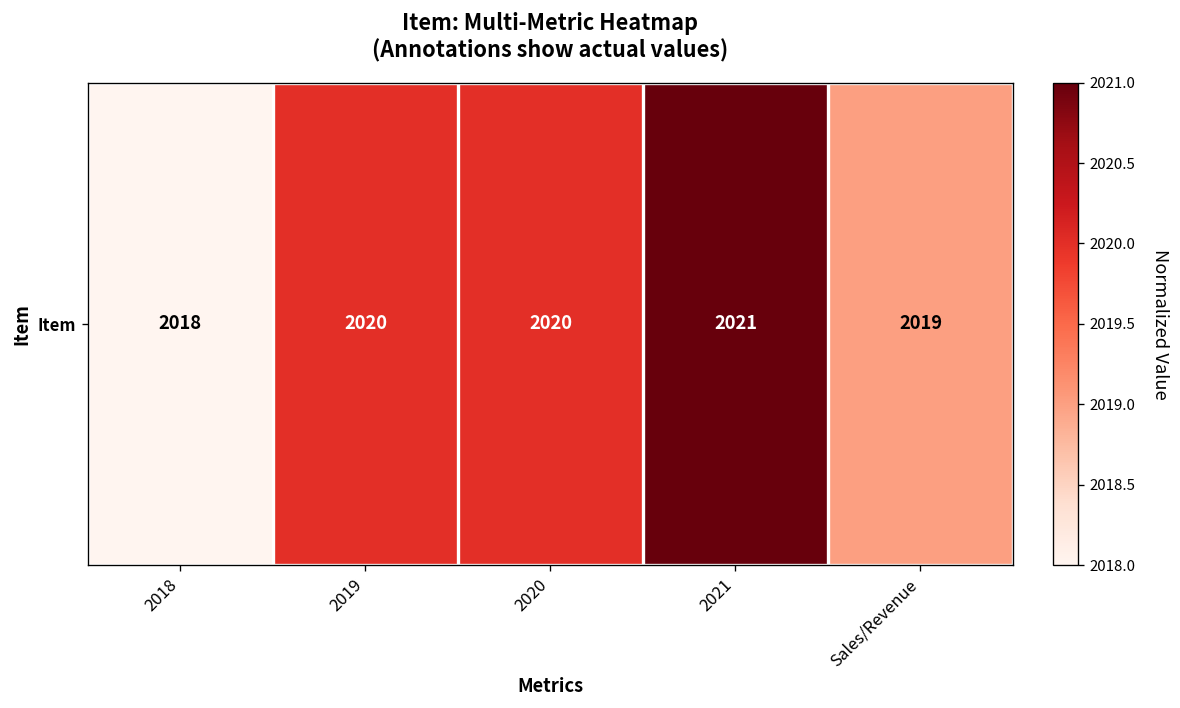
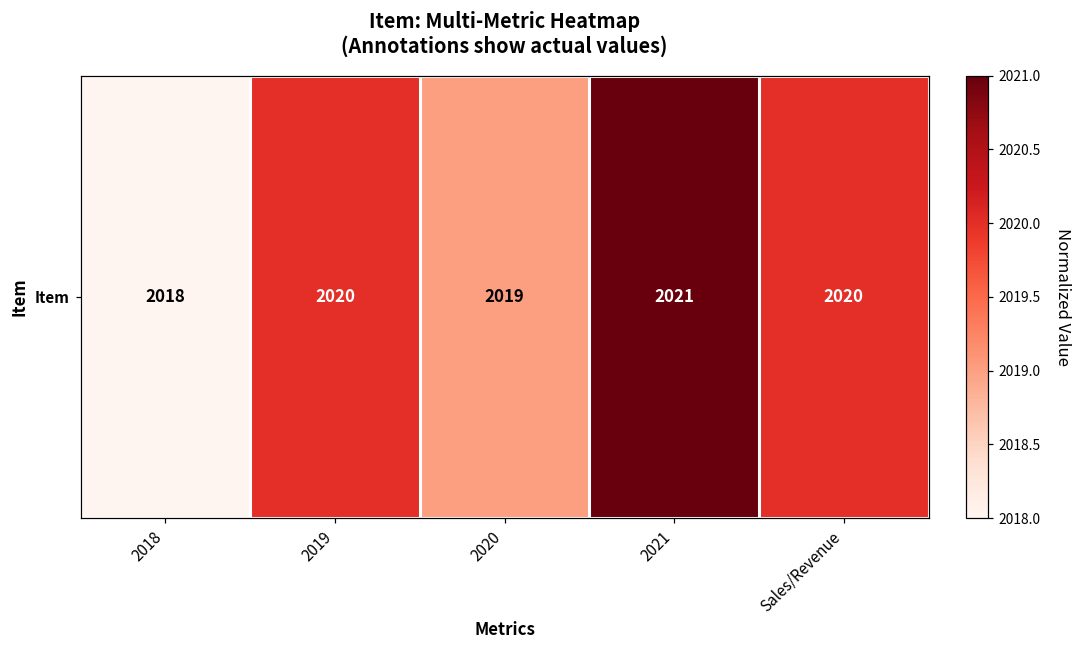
  {
    "Item": {
      "2018": 2018,
      "2019": 2020,
-     "2020": 2020,
+     "2020": 2019,
      "2021": 2021,
-     "Sales/Revenue": 2019
+     "Sales/Revenue": 2020
    }
  }
